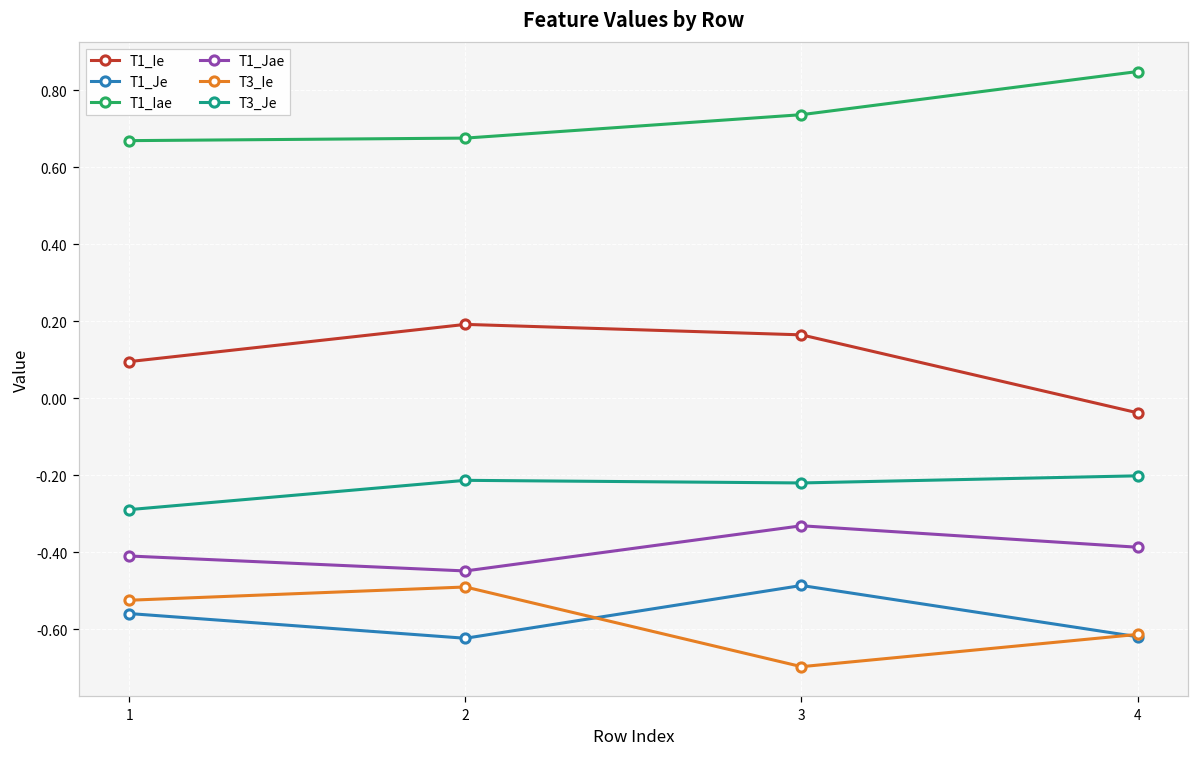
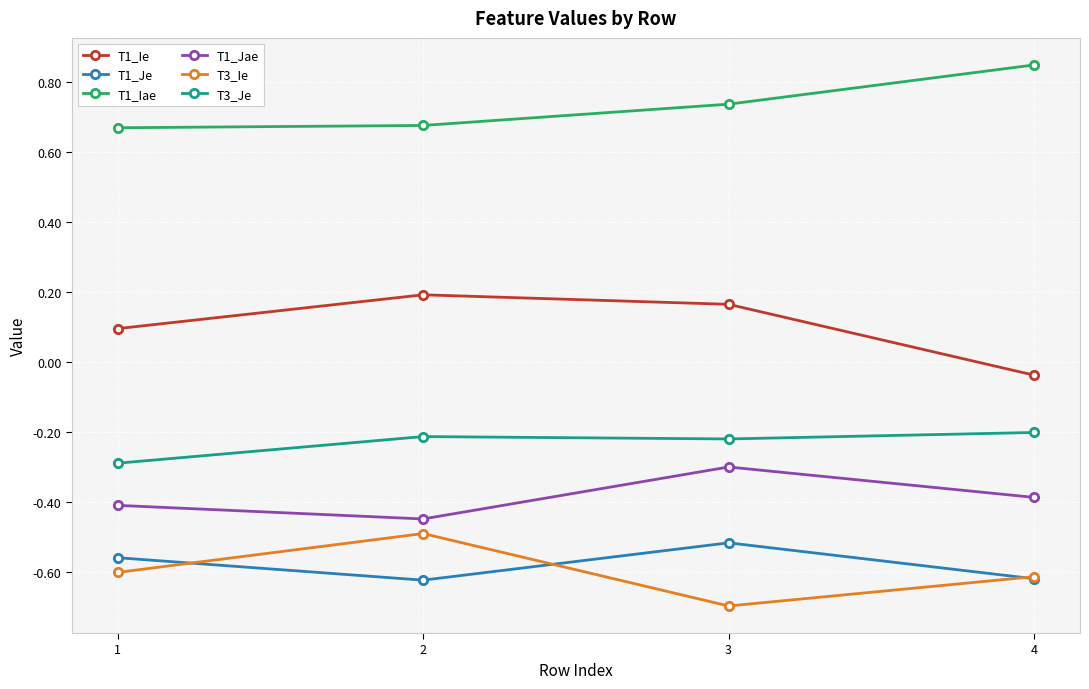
  {
    "T1_Ie": {
      "1": 0.09,
      "2": 0.19,
      "3": 0.16,
      "4": -0.04
    },
    "T1_Je": {
      "1": -0.56,
      "2": -0.62,
-     "3": -0.49
+     "3": -0.52
    },
    "T1_Jae": {
      "1": -0.41,
      "2": -0.45,
-     "3": -0.33,
+     "3": -0.30,
      "4": -0.39
    },
    "T3_Ie": {
-     "1": -0.53,
+     "1": -0.60,
      "2": -0.49,
      "3": -0.70
    }
  }
